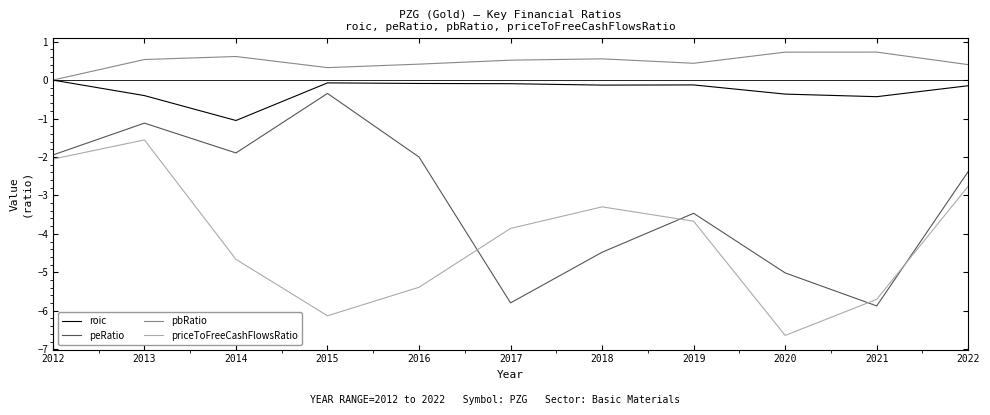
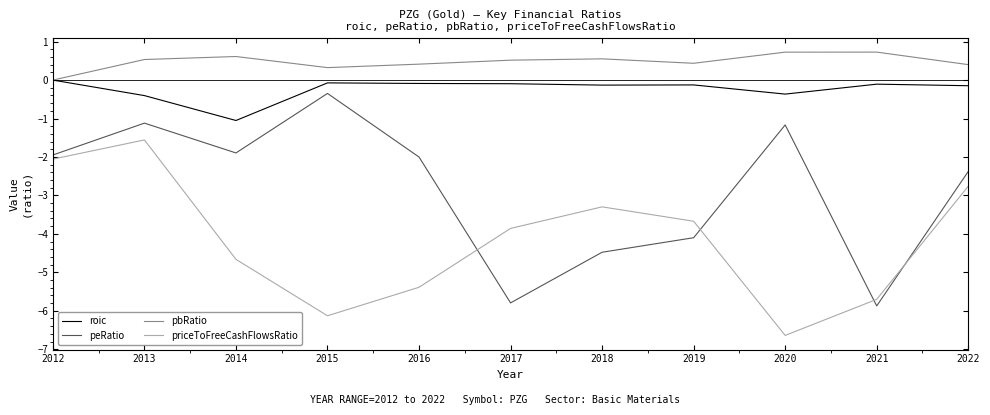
  {
    "roic": {
      "2013": -0.4,
      "2014": -1.1,
      "2015": -0.1,
      "2016": -0.1,
      "2017": -0.1,
      "2018": -0.1,
      "2019": -0.1,
      "2020": -0.4,
-     "2021": -0.4,
+     "2021": -0.1,
      "2022": -0.1
    },
    "peRatio": {
      "2012": -1.9,
      "2013": -1.1,
      "2014": -1.9,
      "2015": -0.3,
      "2016": -2.0,
      "2017": -5.8,
      "2018": -4.5,
-     "2019": -3.5,
-     "2020": -5.0,
+     "2019": -4.1,
+     "2020": -1.2,
      "2021": -5.9,
      "2022": -2.4
    }
  }
